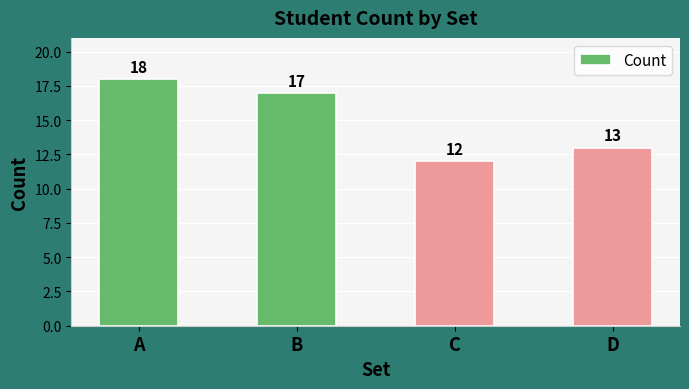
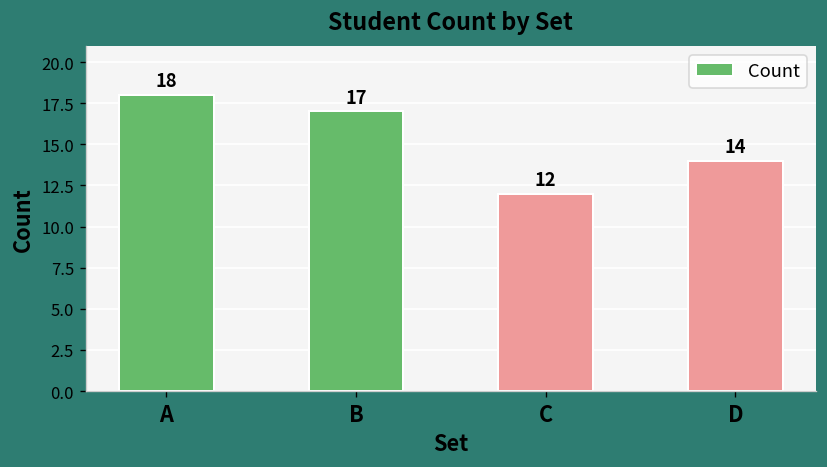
  {
    "A": 18,
    "B": 17,
    "C": 12,
-   "D": 13
+   "D": 14
  }
